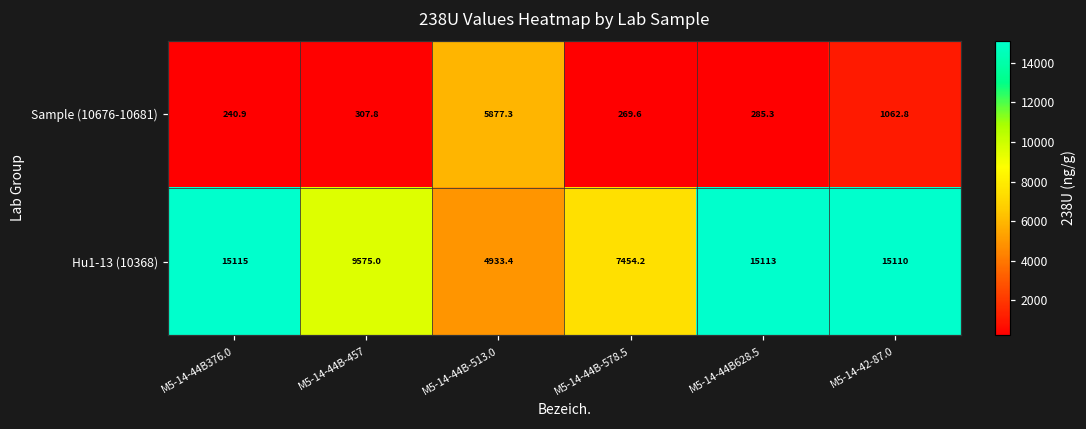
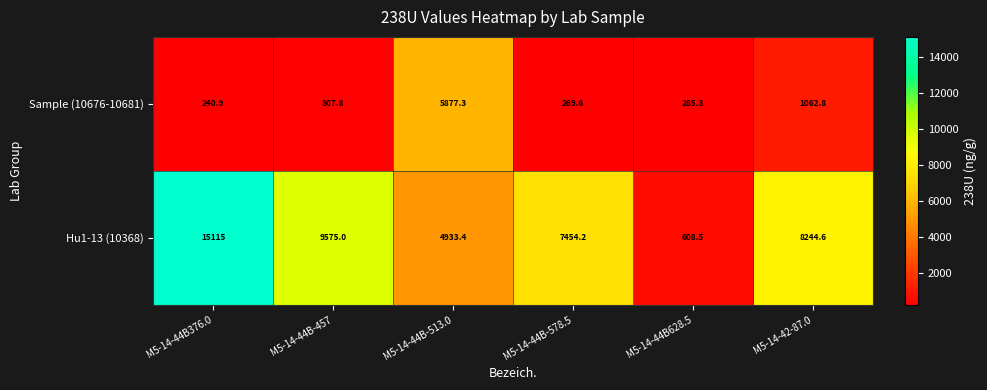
  {
    "Sample (10676-10681)": {
      "M5-14-44B376.0": 240.9,
      "M5-14-44B-457": 307.8,
      "M5-14-44B-513.0": 5877.3,
      "M5-14-44B-578.5": 269.6,
      "M5-14-44B628.5": 285.3,
      "M5-14-42-87.0": 1062.8
    },
    "Hu1-13 (10368)": {
      "M5-14-44B376.0": 15115,
      "M5-14-44B-457": 9575.0,
      "M5-14-44B-513.0": 4933.4,
      "M5-14-44B-578.5": 7454.2,
-     "M5-14-44B628.5": 15113,
-     "M5-14-42-87.0": 15110
+     "M5-14-44B628.5": 608.5,
+     "M5-14-42-87.0": 8244.6
    }
  }
